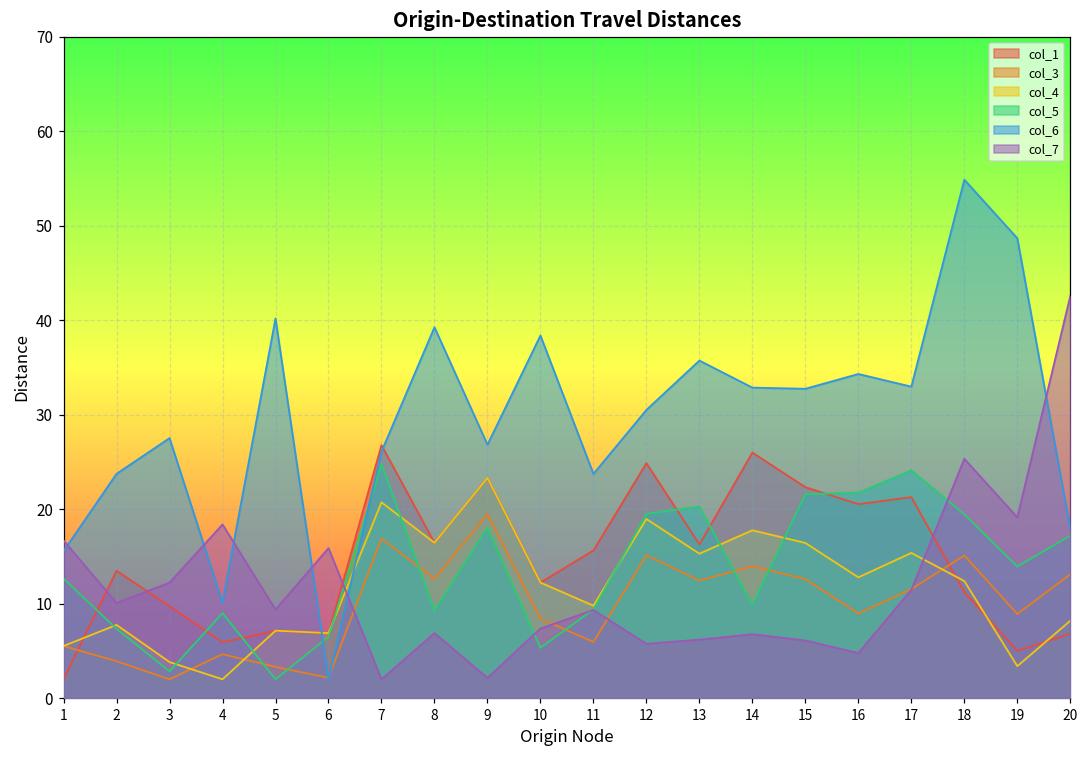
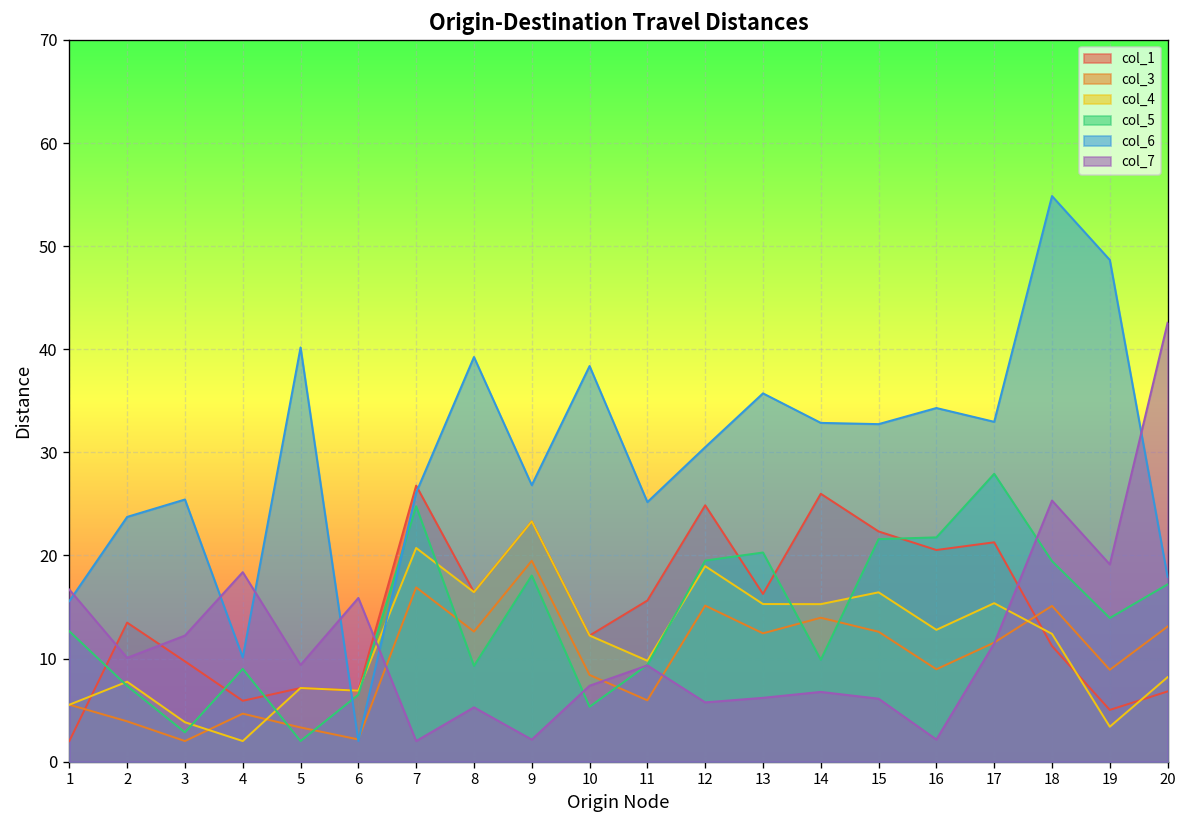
  {
    "col_4": {
      "2": 8,
      "3": 4,
      "4": 2,
      "7": 21,
      "11": 10,
      "12": 19,
      "13": 15,
-     "14": 18,
+     "14": 15,
      "15": 16,
      "16": 13,
      "17": 15,
      "18": 12,
      "19": 3,
      "20": 8
    },
    "col_5": {
      "1": 13,
      "2": 7,
      "3": 3,
      "4": 9,
      "5": 2,
      "6": 6,
      "7": 25,
      "8": 9,
      "9": 18,
      "10": 5,
      "12": 20,
      "13": 20,
      "14": 10,
      "15": 22,
      "16": 22,
-     "17": 24,
+     "17": 28,
      "18": 19,
      "19": 14,
      "20": 17
    },
    "col_6": {
      "1": 16,
      "2": 24,
-     "3": 28,
+     "3": 25,
      "4": 10,
      "5": 40,
      "7": 26,
      "8": 39,
      "9": 27,
      "10": 38,
-     "11": 24,
+     "11": 25,
      "12": 31,
      "13": 36,
      "14": 33,
      "15": 33,
      "16": 34,
      "17": 33,
      "18": 55,
      "19": 49,
      "20": 18
    },
    "col_7": {
      "1": 17,
      "2": 10,
      "3": 12,
      "4": 18,
      "5": 9,
      "6": 16,
      "7": 2,
-     "8": 7,
+     "8": 5,
      "9": 2,
      "10": 7,
      "12": 6,
      "13": 6,
      "14": 7,
      "15": 6,
-     "16": 5,
+     "16": 2,
      "18": 25,
      "19": 19,
      "20": 43
    }
  }
